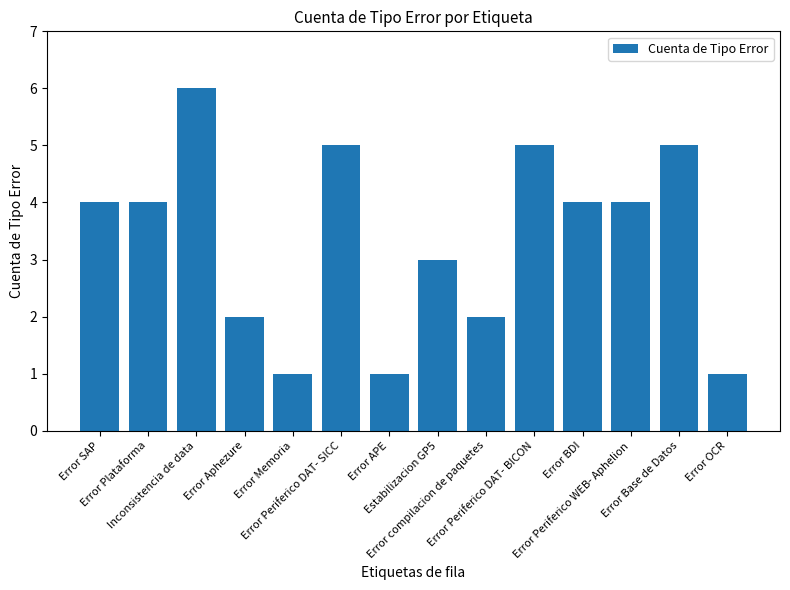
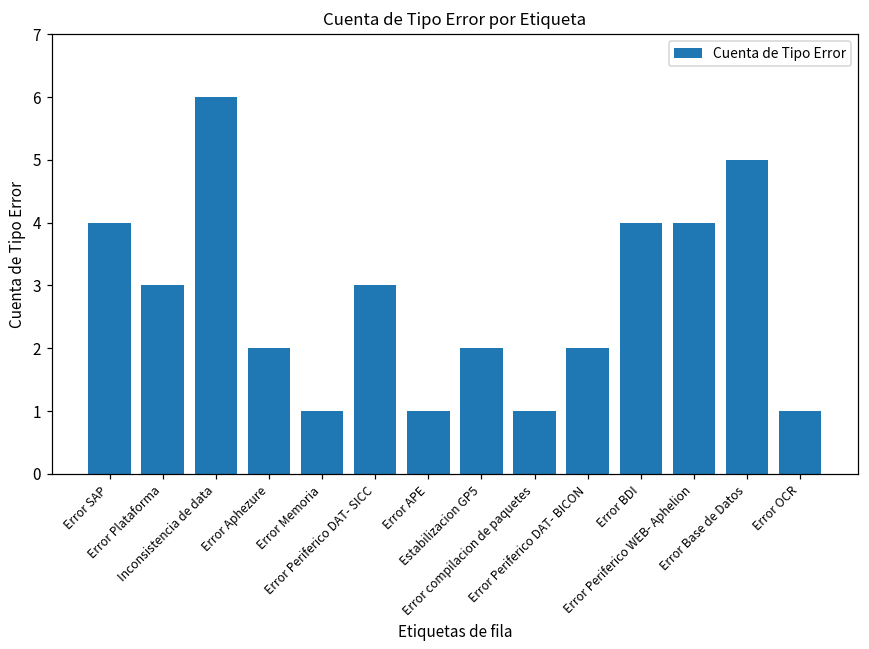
  {
    "Error SAP": 4,
-   "Error Plataforma": 4,
+   "Error Plataforma": 3,
    "Inconsistencia de data": 6,
    "Error Aphezure": 2,
    "Error Memoria": 1,
-   "Error Periferico DAT- SICC": 5,
+   "Error Periferico DAT- SICC": 3,
    "Error APE": 1,
-   "Estabilizacion GP5": 3,
-   "Error compilacion de paquetes": 2,
-   "Error Periferico DAT- BICON": 5,
+   "Estabilizacion GP5": 2,
+   "Error compilacion de paquetes": 1,
+   "Error Periferico DAT- BICON": 2,
    "Error BDI": 4,
    "Error Periferico WEB- Aphelion": 4,
    "Error Base de Datos": 5,
    "Error OCR": 1
  }
